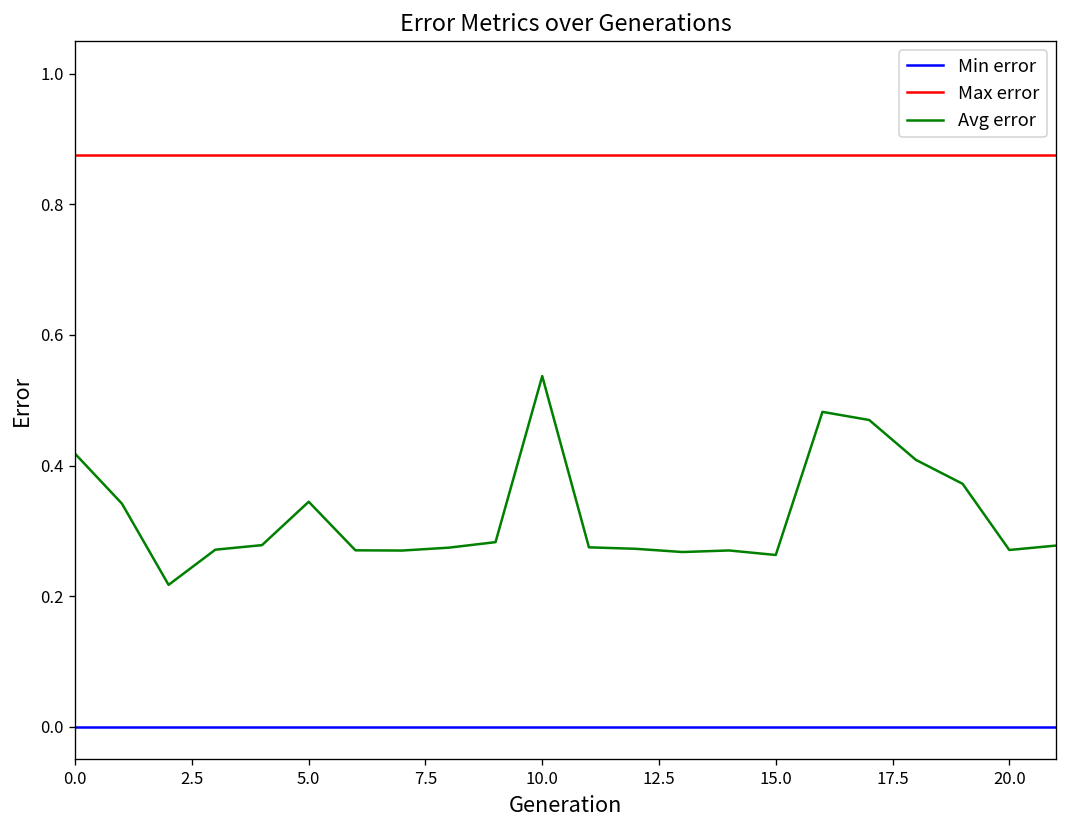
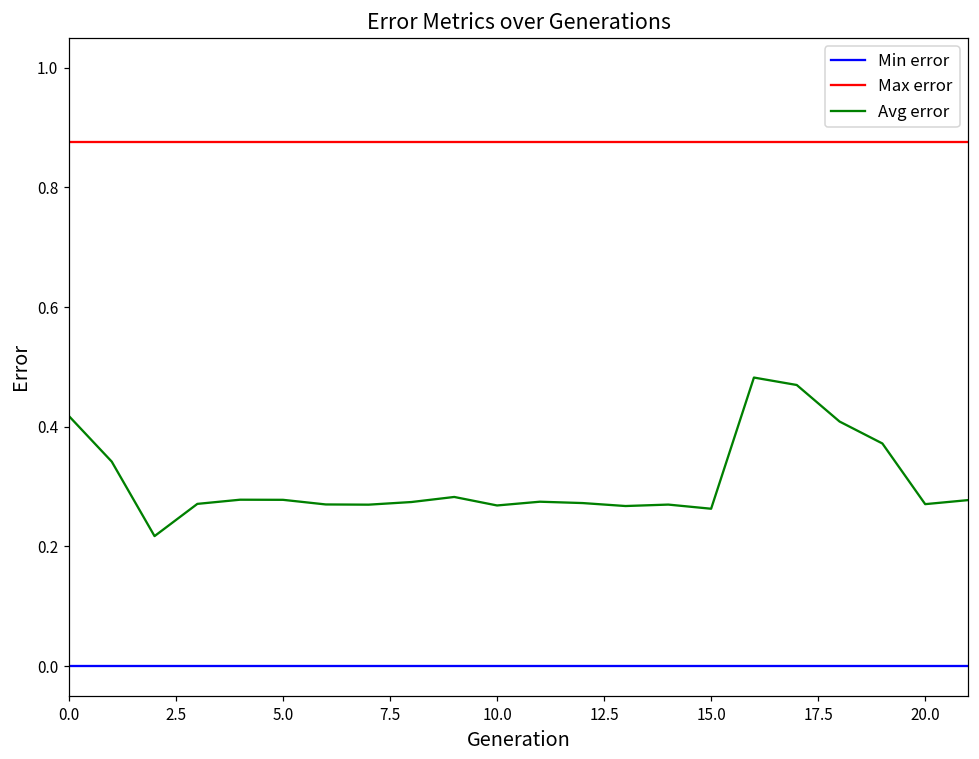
  {
    "Min error": {
      "0.0": 0.00,
      "5.0": 0.00,
      "10.0": 0.00,
      "15.0": 0.00,
      "20.0": 0.00
    },
    "Max error": {
      "0.0": 0.88,
      "5.0": 0.88,
      "10.0": 0.88,
      "15.0": 0.88,
      "20.0": 0.88
    },
    "Avg error": {
      "0.0": 0.42,
-     "5.0": 0.34,
-     "10.0": 0.54,
+     "5.0": 0.28,
+     "10.0": 0.27,
      "15.0": 0.26,
      "20.0": 0.27
    }
  }
